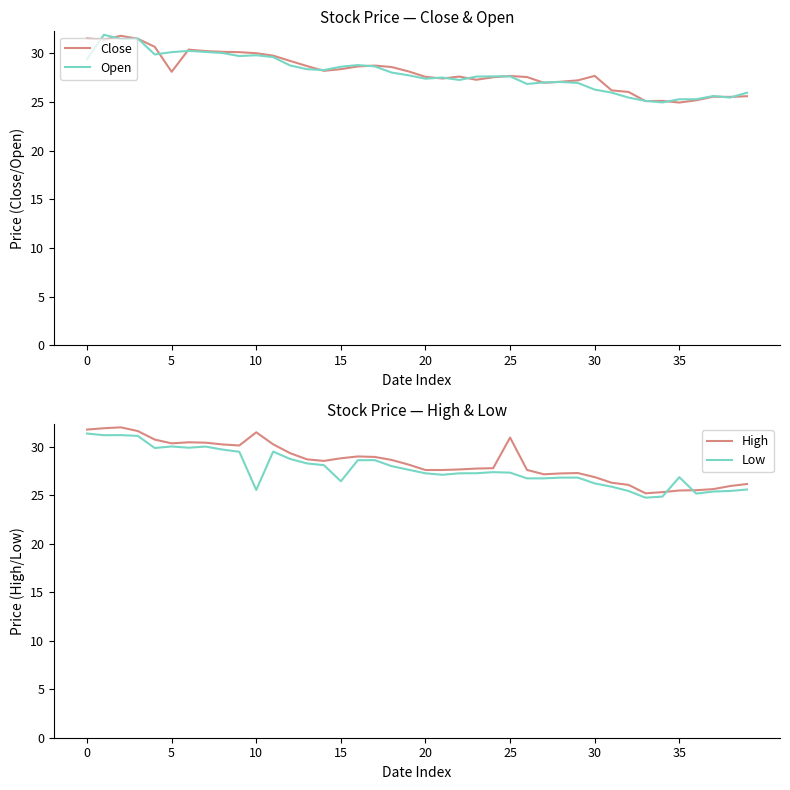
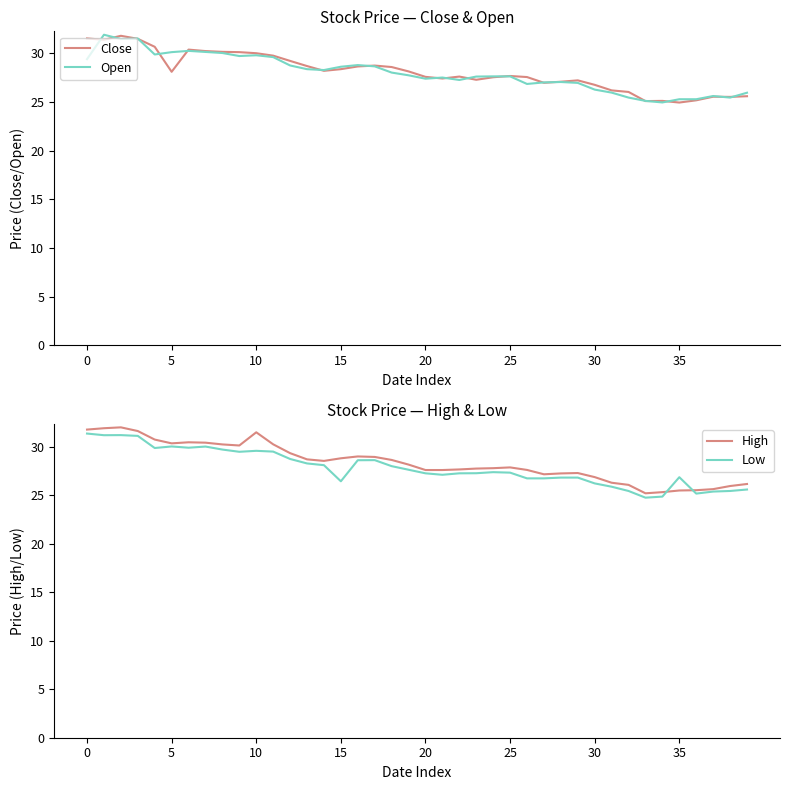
  {
    "Stock Price — Close & Open": {
      "Close": {
        "5": 28,
-       "30": 28,
+       "30": 27,
        "35": 25
      },
      "Open": {
        "5": 30,
        "30": 26,
        "35": 25
      }
    },
    "Stock Price — High & Low": {
      "High": {
        "0": 32,
        "5": 30,
        "10": 31,
        "15": 29,
        "20": 28,
-       "25": 31,
+       "25": 28,
        "30": 27,
        "35": 25
      },
      "Low": {
        "0": 31,
        "5": 30,
-       "10": 26,
+       "10": 30,
        "15": 26,
        "20": 27,
        "25": 27,
        "30": 26,
        "35": 27
      }
    }
  }
